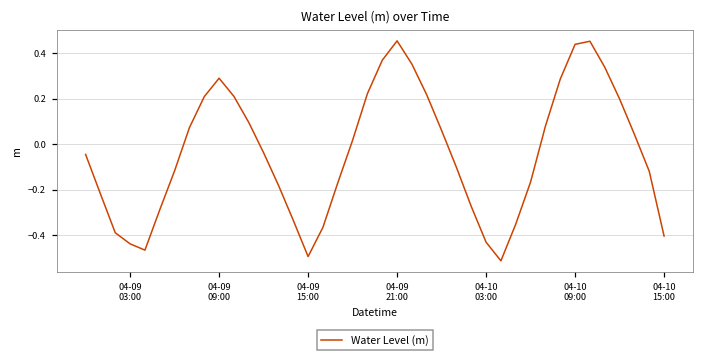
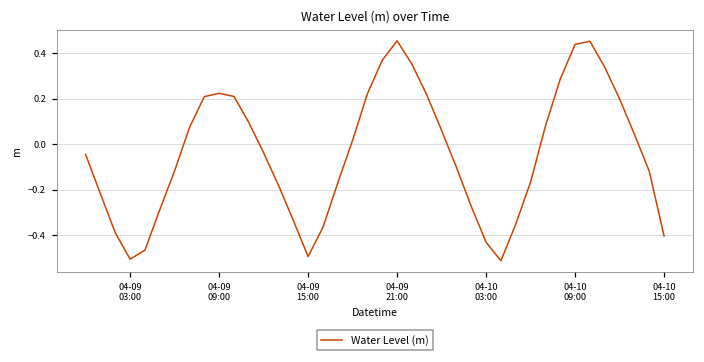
  {
-   "04-09 03:00": -0.44,
-   "04-09 09:00": 0.29,
+   "04-09 03:00": -0.50,
+   "04-09 09:00": 0.22,
    "04-09 15:00": -0.49,
    "04-09 21:00": 0.46,
    "04-10 03:00": -0.43,
    "04-10 09:00": 0.44,
    "04-10 15:00": -0.40
  }
